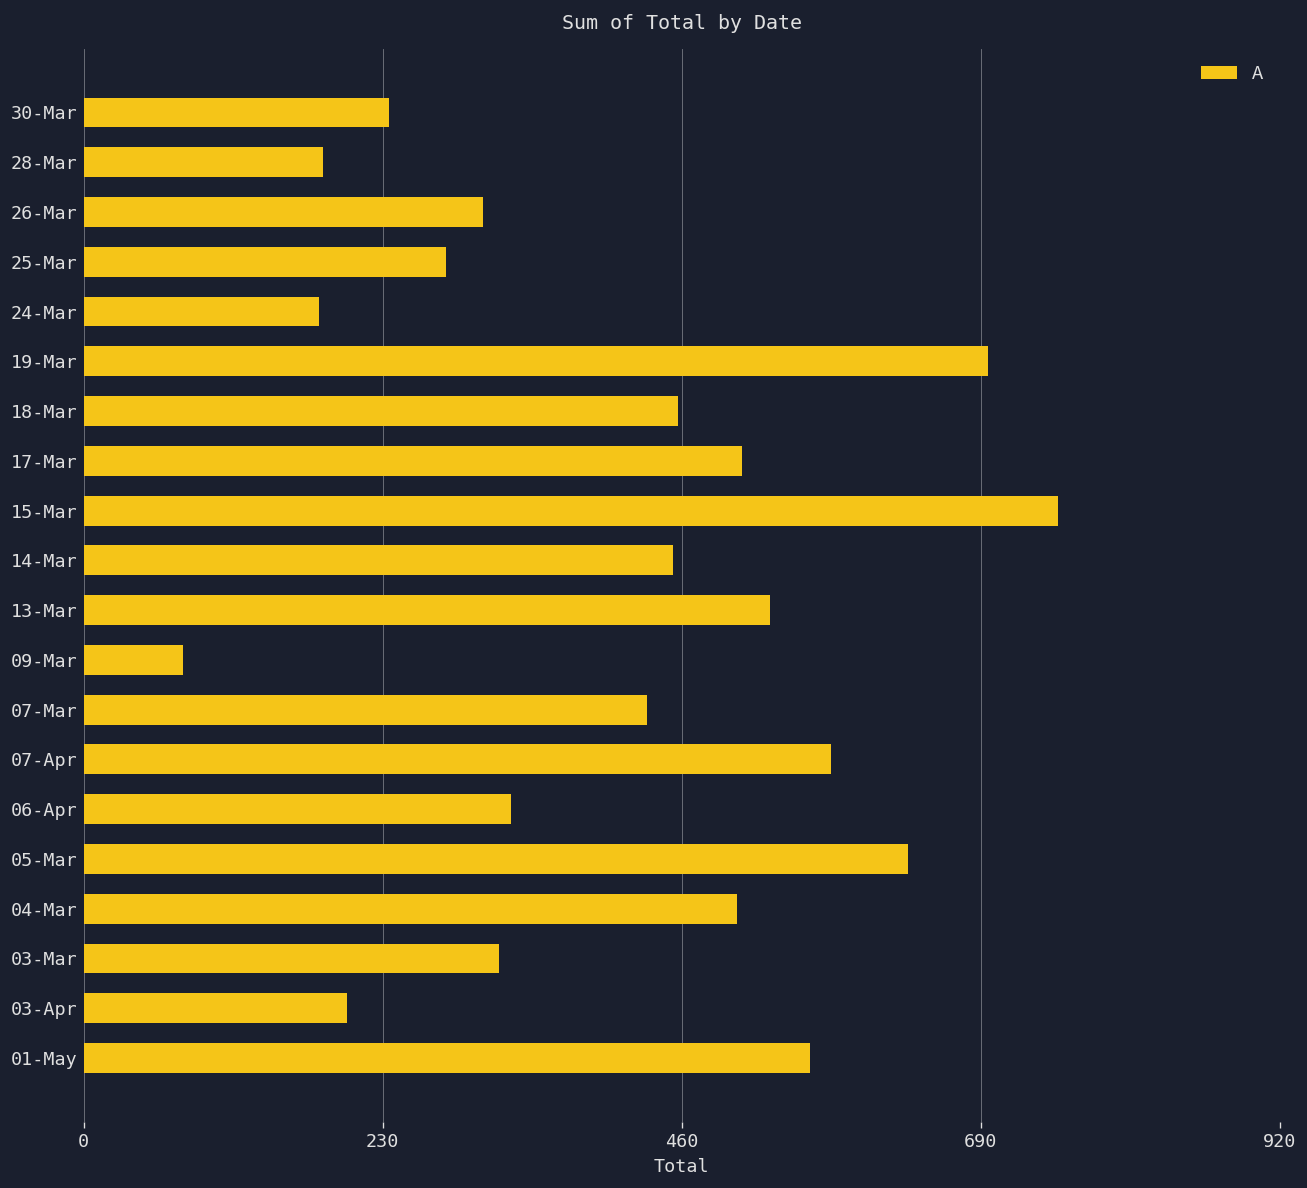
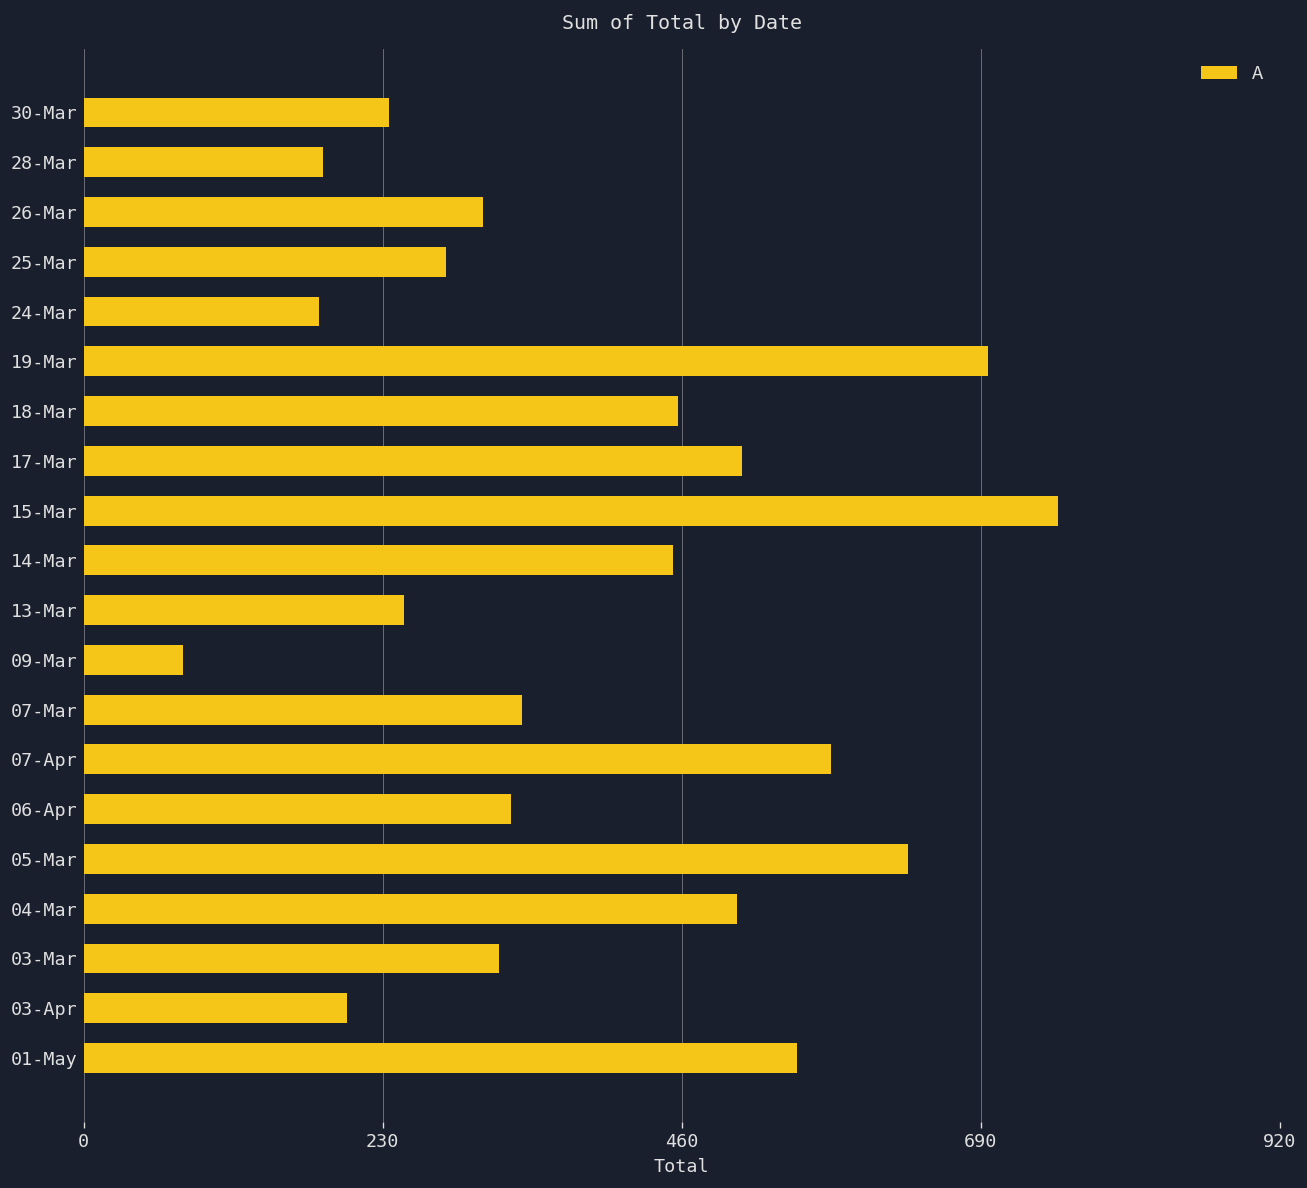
  {
    "30-Mar": 235,
    "28-Mar": 184,
    "26-Mar": 307,
    "25-Mar": 279,
    "24-Mar": 181,
    "19-Mar": 696,
    "18-Mar": 457,
    "17-Mar": 507,
    "15-Mar": 749,
    "14-Mar": 453,
-   "13-Mar": 528,
+   "13-Mar": 246,
    "09-Mar": 76,
-   "07-Mar": 434,
+   "07-Mar": 337,
    "07-Apr": 575,
    "06-Apr": 329,
    "05-Mar": 634,
    "04-Mar": 503,
    "03-Mar": 320,
    "03-Apr": 203,
-   "01-May": 559
+   "01-May": 549
  }
